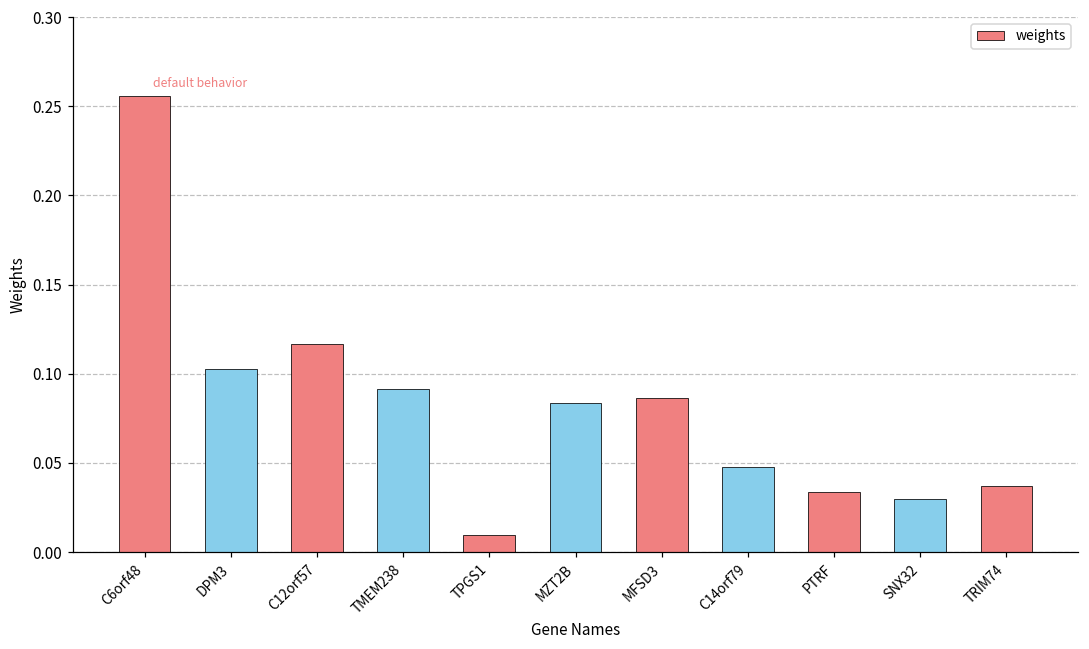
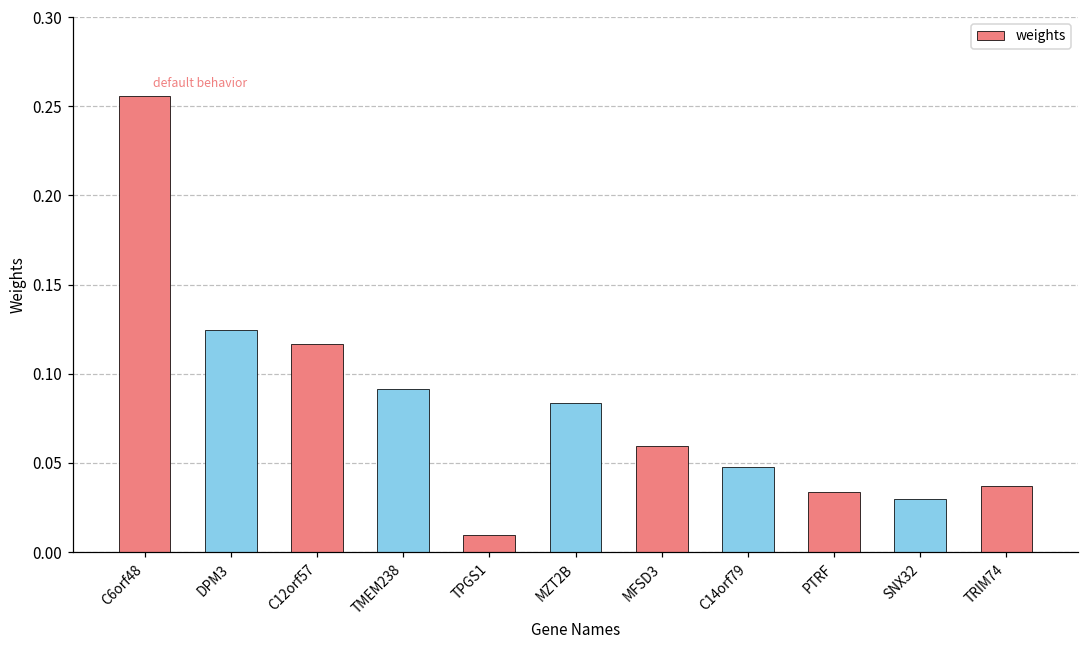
  {
    "C6orf48": 0.256,
-   "DPM3": 0.103,
+   "DPM3": 0.125,
    "C12orf57": 0.117,
    "TMEM238": 0.091,
    "TPGS1": 0.010,
    "MZT2B": 0.084,
-   "MFSD3": 0.087,
+   "MFSD3": 0.059,
    "C14orf79": 0.048,
    "PTRF": 0.034,
    "SNX32": 0.030,
    "TRIM74": 0.037
  }
